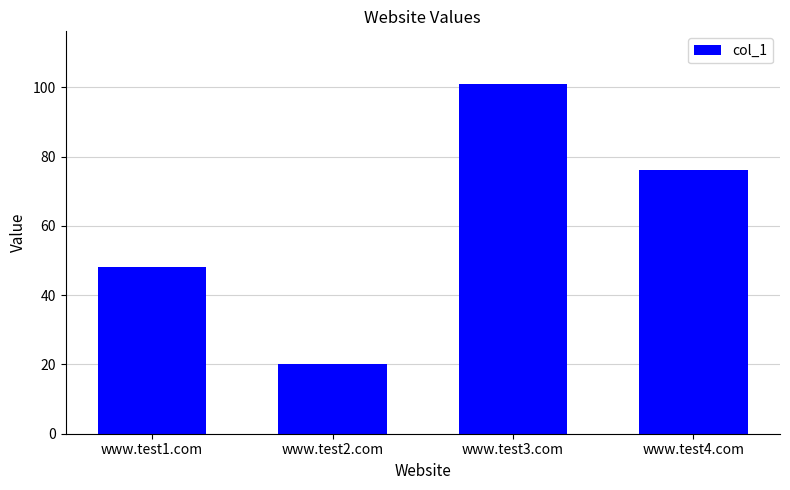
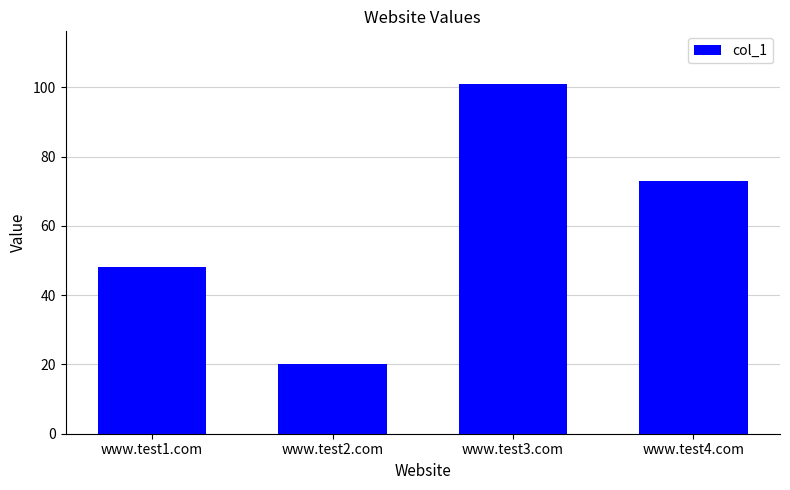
  {
    "www.test1.com": 48,
    "www.test2.com": 20,
    "www.test3.com": 101,
-   "www.test4.com": 76
+   "www.test4.com": 73
  }
